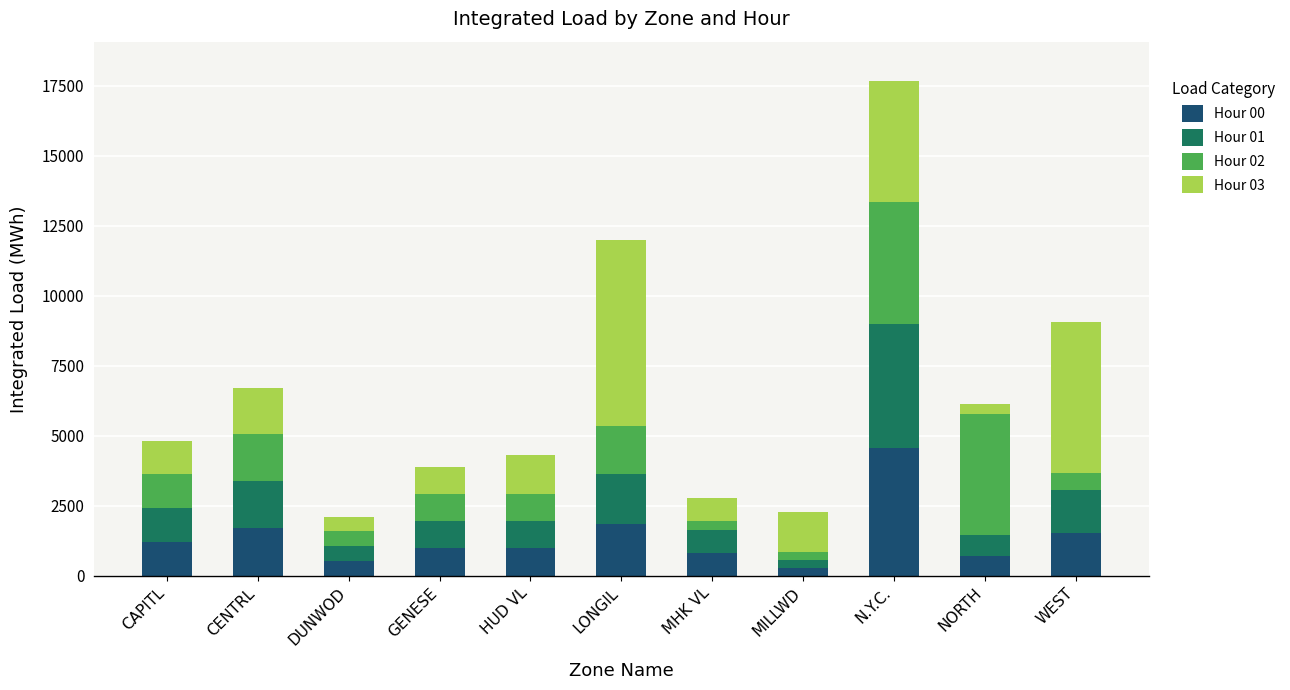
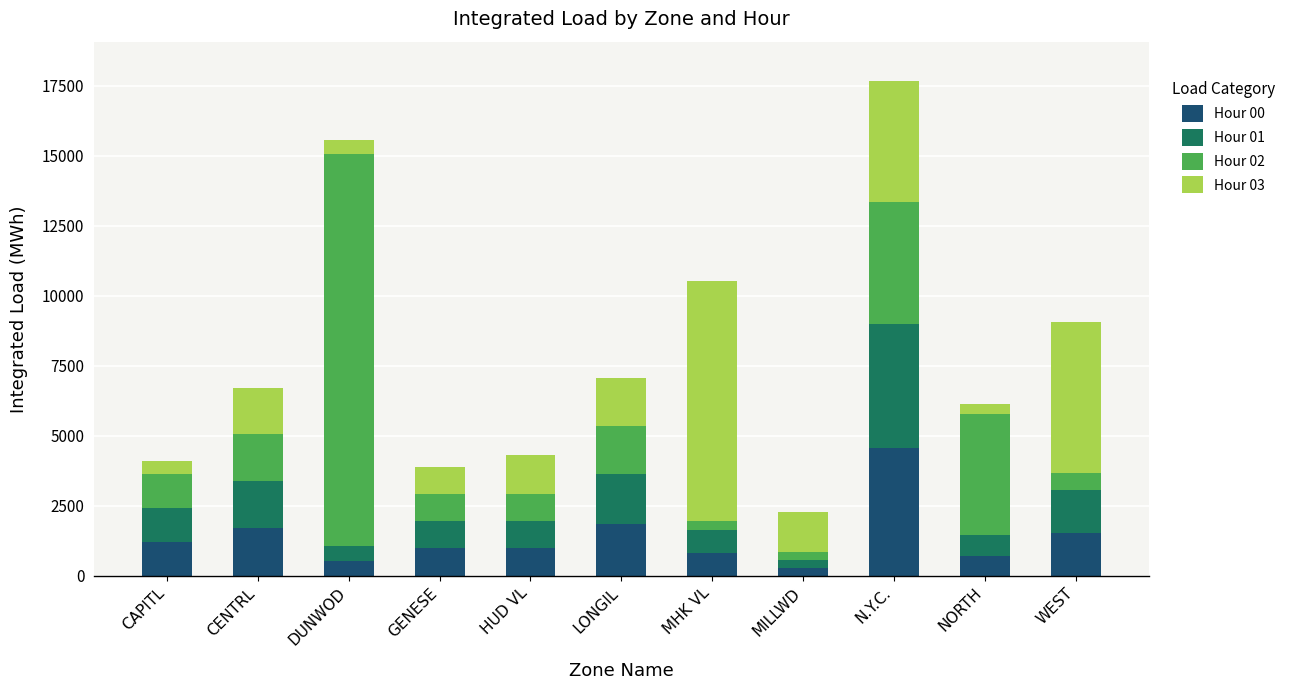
  {
    "Hour 02": {
      "CAPITL": 1200,
      "CENTRL": 1700,
-     "DUNWOD": 500,
+     "DUNWOD": 14000,
      "GENESE": 1000,
      "HUD VL": 900,
      "LONGIL": 1700,
      "MHK VL": 300,
      "MILLWD": 300,
      "N.Y.C.": 4300,
      "NORTH": 4300,
      "WEST": 600
    },
    "Hour 03": {
-     "CAPITL": 1200,
+     "CAPITL": 500,
      "CENTRL": 1600,
      "DUNWOD": 500,
      "GENESE": 1000,
      "HUD VL": 1400,
-     "LONGIL": 6600,
-     "MHK VL": 800,
+     "LONGIL": 1700,
+     "MHK VL": 8600,
      "MILLWD": 1400,
      "N.Y.C.": 4300,
      "NORTH": 400,
      "WEST": 5400
    }
  }
